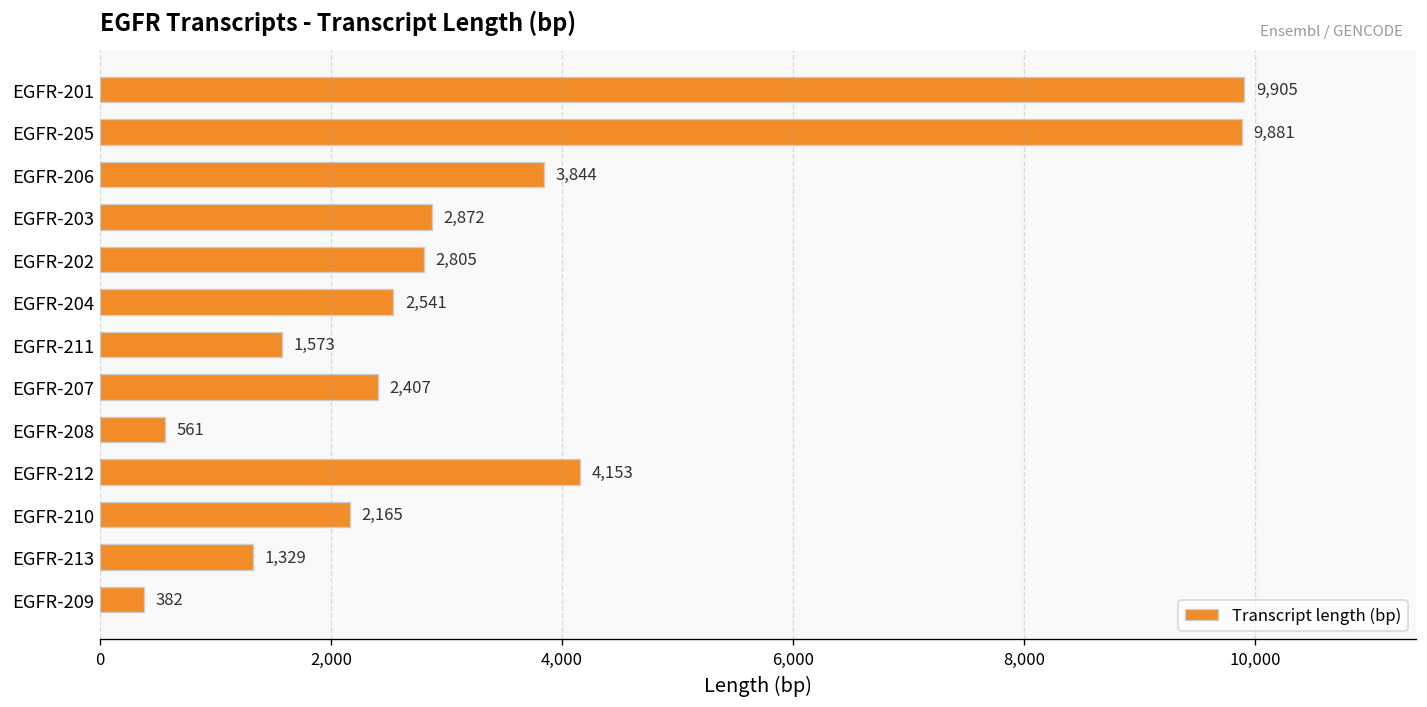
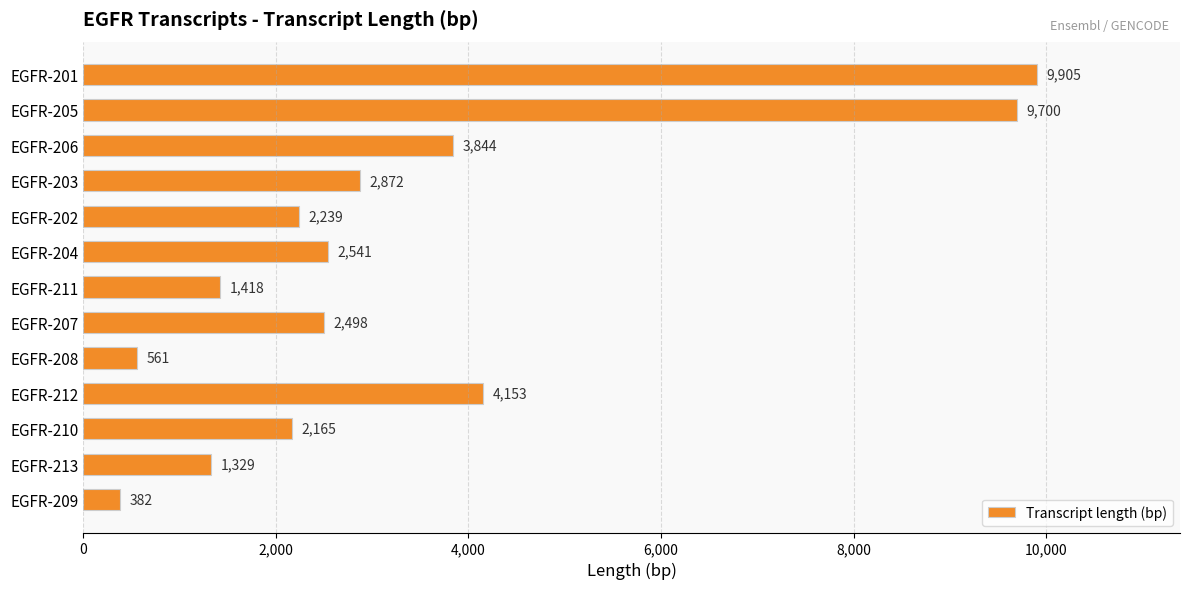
  {
    "EGFR-201": "9,905",
-   "EGFR-205": "9,881",
+   "EGFR-205": "9,700",
    "EGFR-206": "3,844",
    "EGFR-203": "2,872",
-   "EGFR-202": "2,805",
+   "EGFR-202": "2,239",
    "EGFR-204": "2,541",
-   "EGFR-211": "1,573",
-   "EGFR-207": "2,407",
+   "EGFR-211": "1,418",
+   "EGFR-207": "2,498",
    "EGFR-208": "561",
    "EGFR-212": "4,153",
    "EGFR-210": "2,165",
    "EGFR-213": "1,329",
    "EGFR-209": "382"
  }
